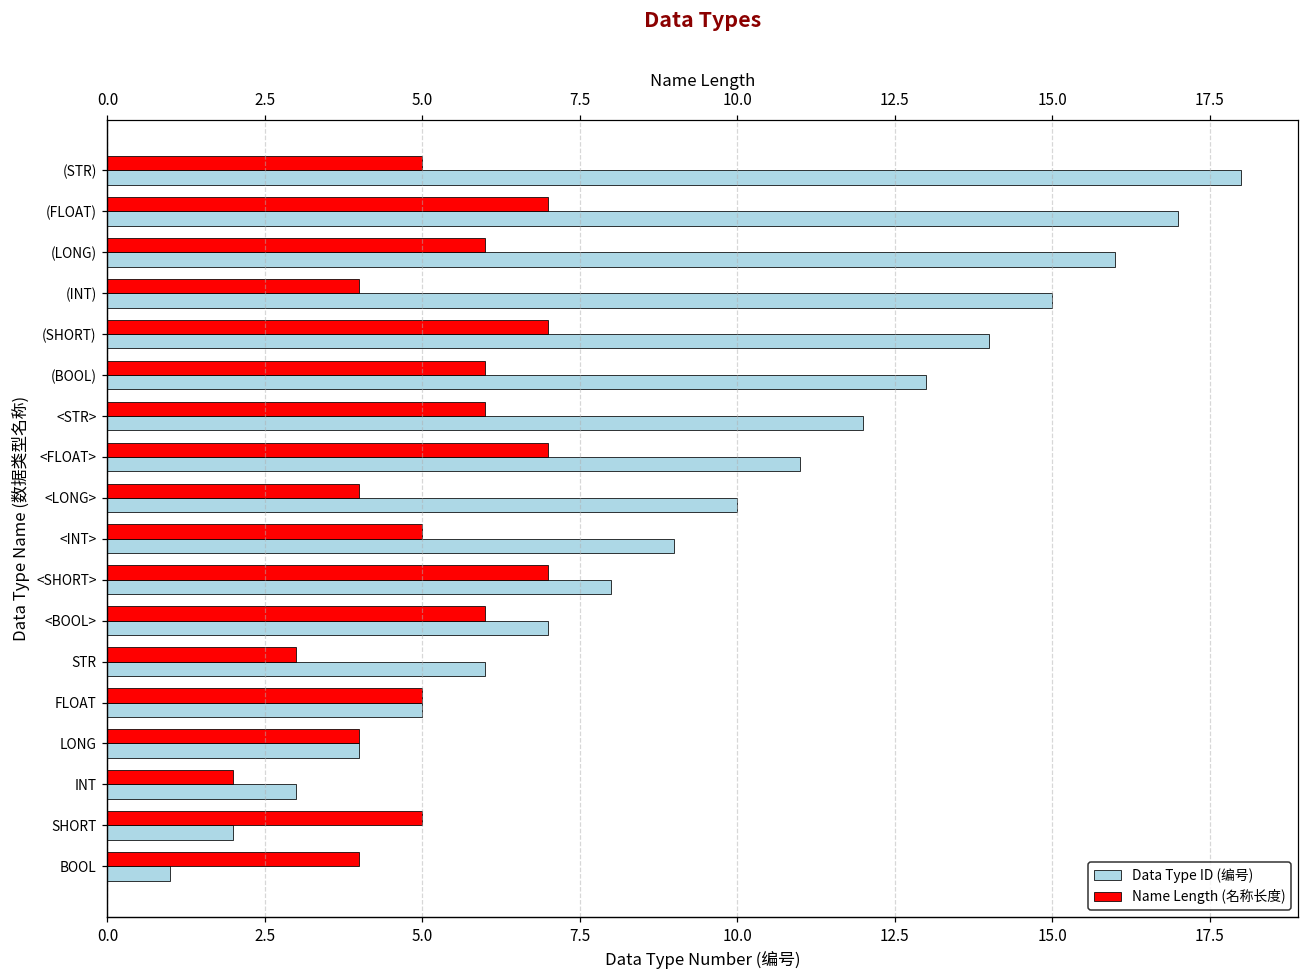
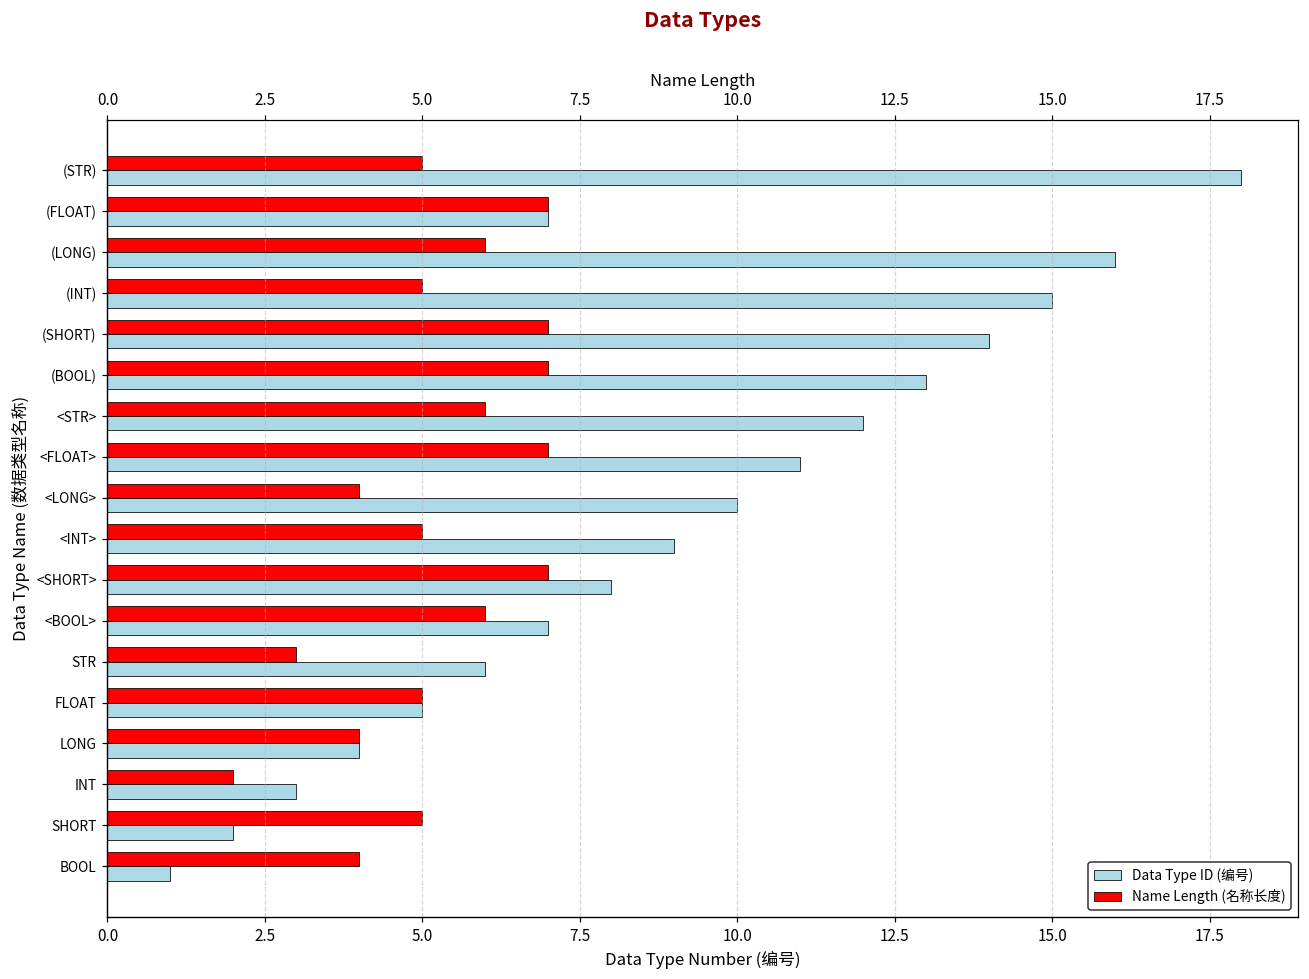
  {
    "Data Type ID (编号)": {
      "(STR)": 18,
-     "(FLOAT)": 17,
+     "(FLOAT)": 7,
      "(LONG)": 16,
      "(INT)": 15,
      "(SHORT)": 14,
      "(BOOL)": 13,
      "<STR>": 12,
      "<FLOAT>": 11,
      "<LONG>": 10,
      "<INT>": 9,
      "<SHORT>": 8,
      "<BOOL>": 7,
      "STR": 6,
      "FLOAT": 5,
      "LONG": 4,
      "INT": 3,
      "SHORT": 2,
      "BOOL": 1
    },
    "Name Length (名称长度)": {
      "(STR)": 5,
      "(FLOAT)": 7,
      "(LONG)": 6,
-     "(INT)": 4,
+     "(INT)": 5,
      "(SHORT)": 7,
-     "(BOOL)": 6,
+     "(BOOL)": 7,
      "<STR>": 6,
      "<FLOAT>": 7,
      "<LONG>": 4,
      "<INT>": 5,
      "<SHORT>": 7,
      "<BOOL>": 6,
      "STR": 3,
      "FLOAT": 5,
      "LONG": 4,
      "INT": 2,
      "SHORT": 5,
      "BOOL": 4
    }
  }
